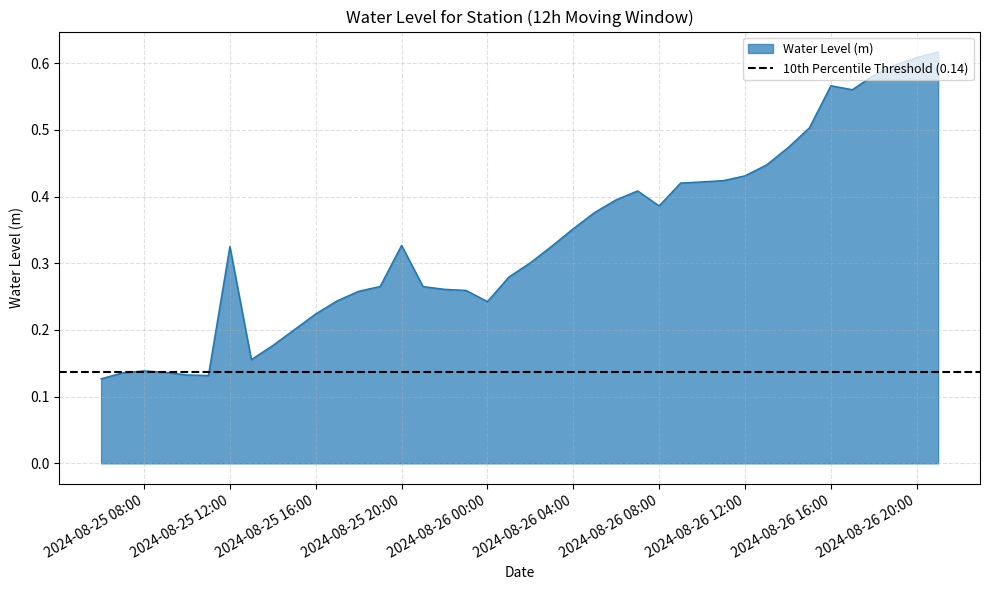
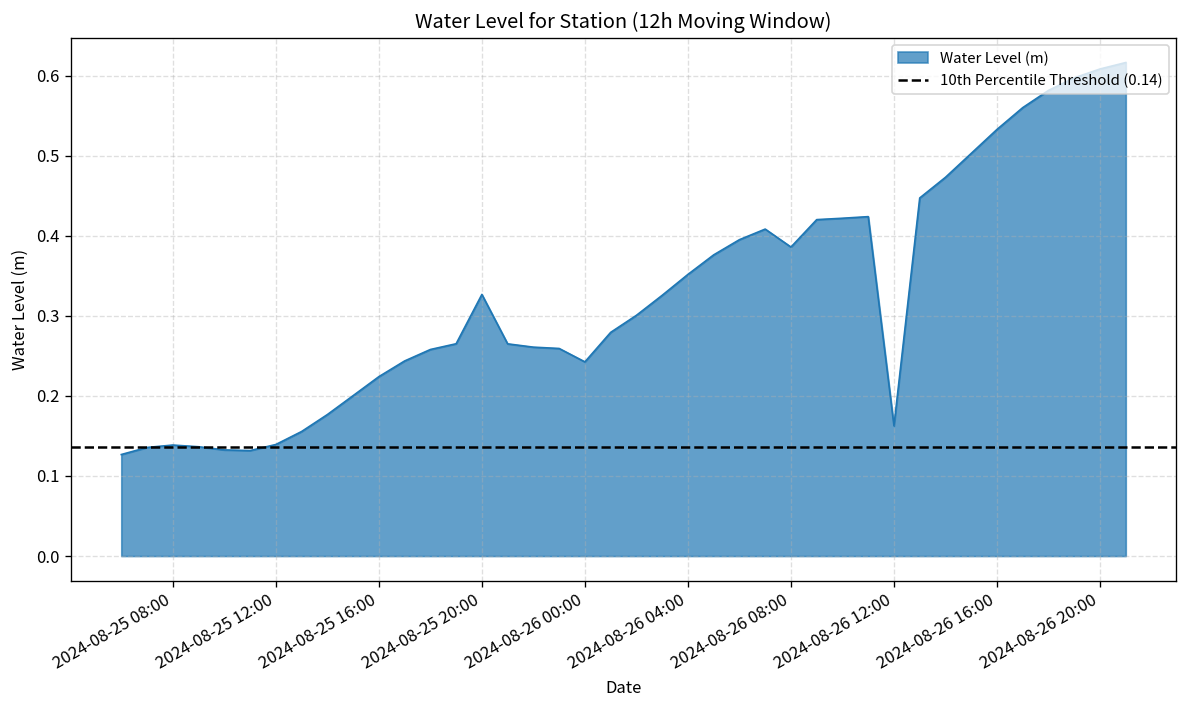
  {
    "2024-08-25 08:00": 0.14,
-   "2024-08-25 12:00": 0.33,
+   "2024-08-25 12:00": 0.14,
    "2024-08-25 16:00": 0.22,
    "2024-08-25 20:00": 0.33,
    "2024-08-26 00:00": 0.24,
    "2024-08-26 04:00": 0.35,
    "2024-08-26 08:00": 0.39,
-   "2024-08-26 12:00": 0.43,
-   "2024-08-26 16:00": 0.57
+   "2024-08-26 12:00": 0.16,
+   "2024-08-26 16:00": 0.53
  }
